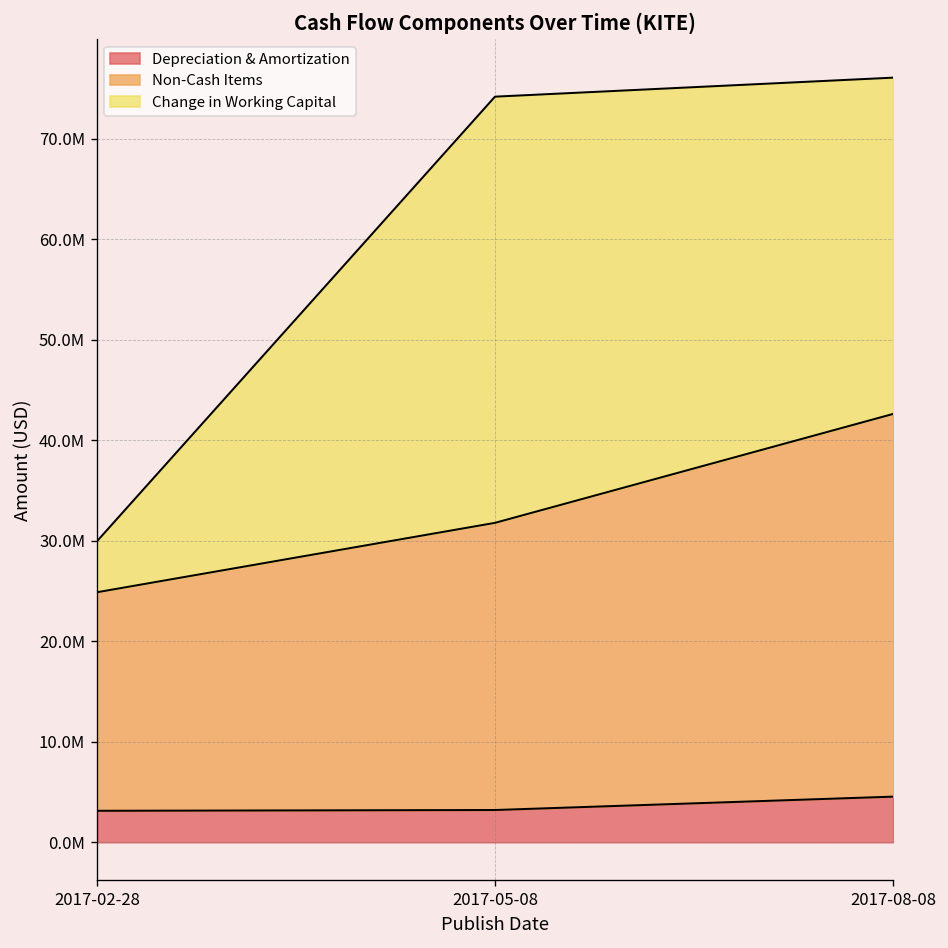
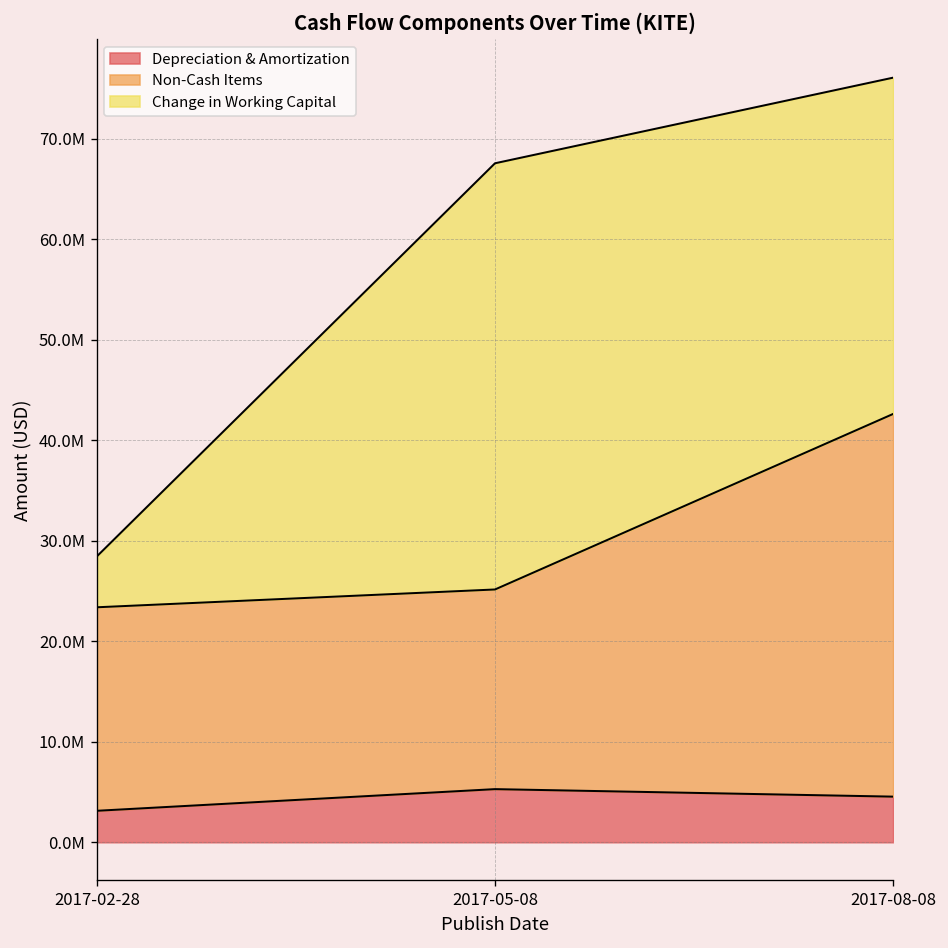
  {
    "Depreciation & Amortization": {
      "2017-02-28": 3000000,
-     "2017-05-08": 3000000,
+     "2017-05-08": 5000000,
      "2017-08-08": 5000000
    },
    "Non-Cash Items": {
-     "2017-02-28": 22000000,
-     "2017-05-08": 29000000,
+     "2017-02-28": 20000000,
+     "2017-05-08": 20000000,
      "2017-08-08": 38000000
    },
    "Change in Working Capital": {
      "2017-02-28": 5000000,
      "2017-05-08": 42000000,
      "2017-08-08": 33000000
    }
  }
